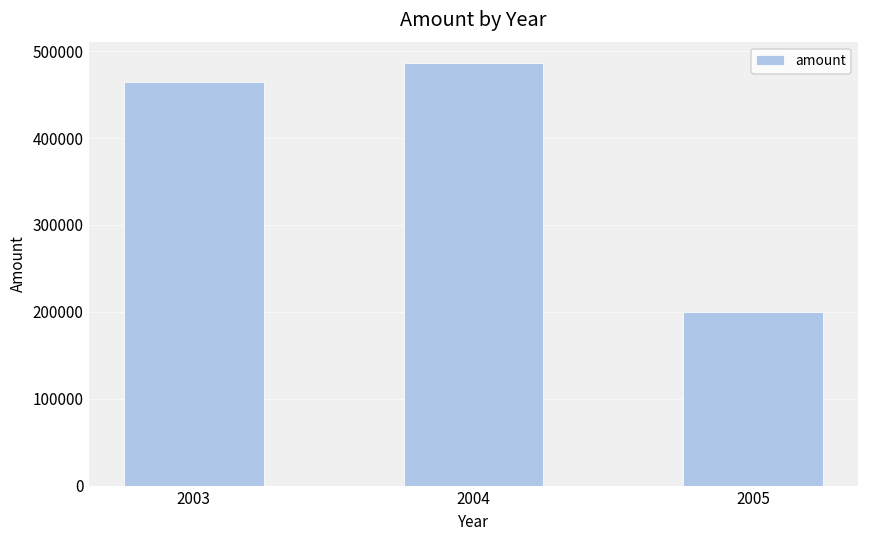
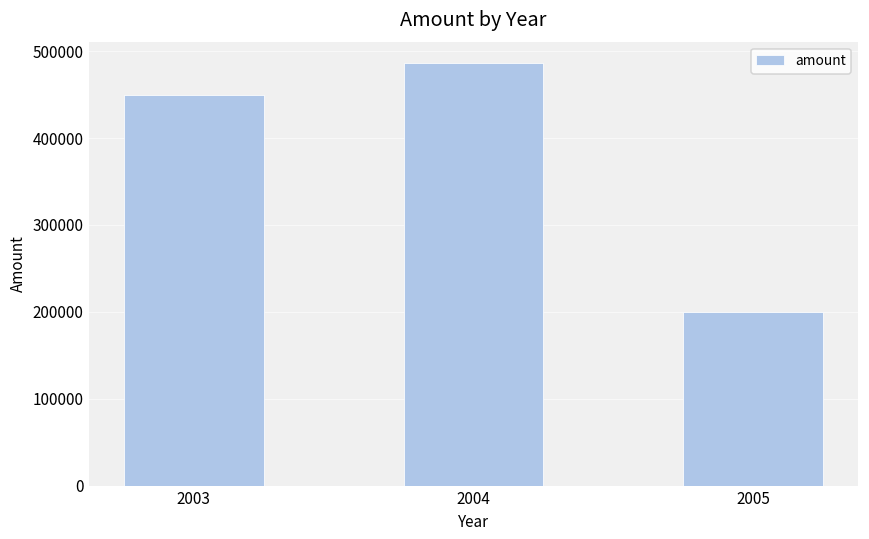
  {
-   "2003": 460000,
+   "2003": 450000,
    "2004": 490000,
    "2005": 200000
  }
